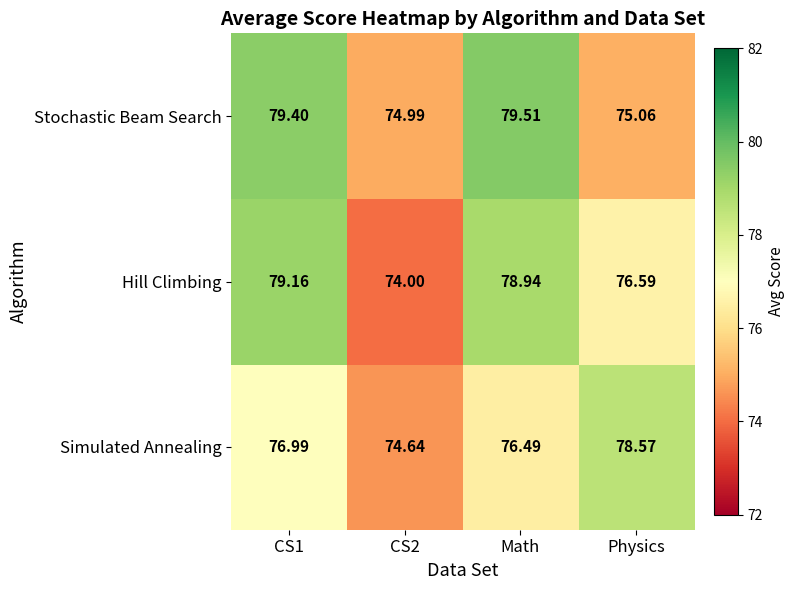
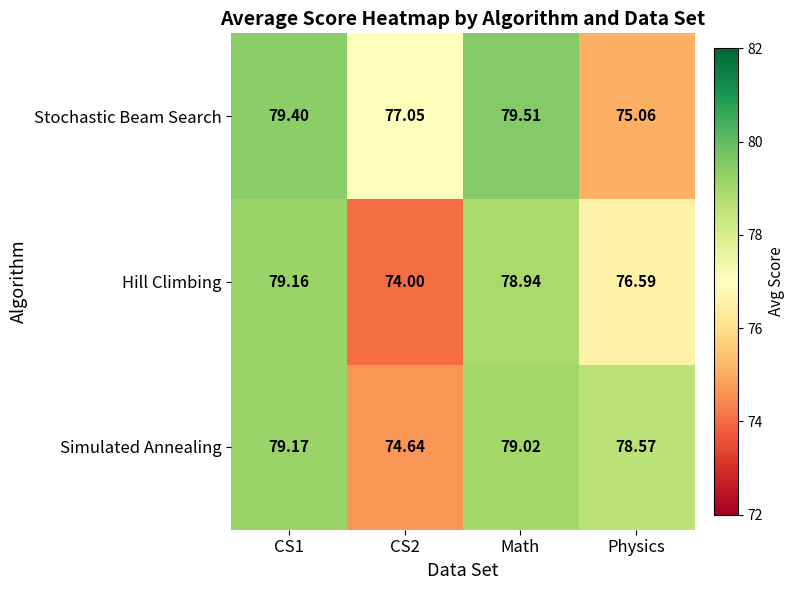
  {
    "Stochastic Beam Search": {
      "CS1": 79.40,
-     "CS2": 74.99,
+     "CS2": 77.05,
      "Math": 79.51,
      "Physics": 75.06
    },
    "Hill Climbing": {
      "CS1": 79.16,
      "CS2": 74.00,
      "Math": 78.94,
      "Physics": 76.59
    },
    "Simulated Annealing": {
-     "CS1": 76.99,
+     "CS1": 79.17,
      "CS2": 74.64,
-     "Math": 76.49,
+     "Math": 79.02,
      "Physics": 78.57
    }
  }
